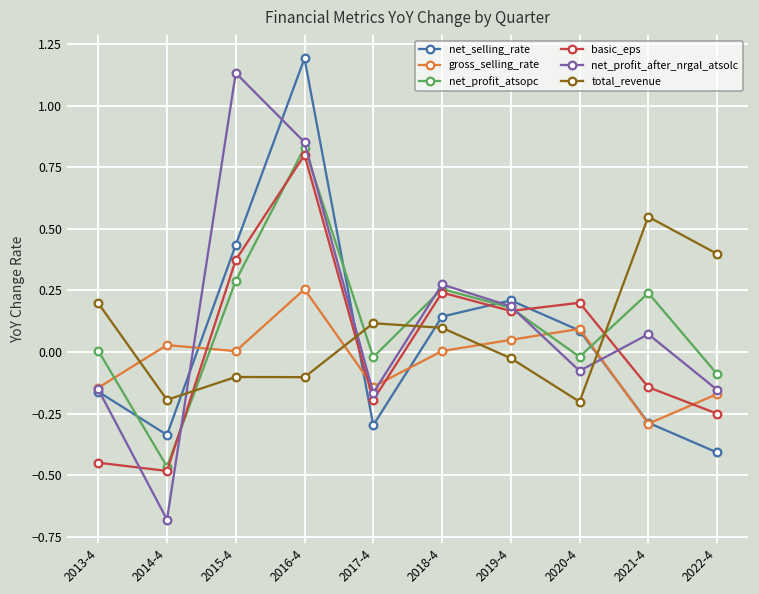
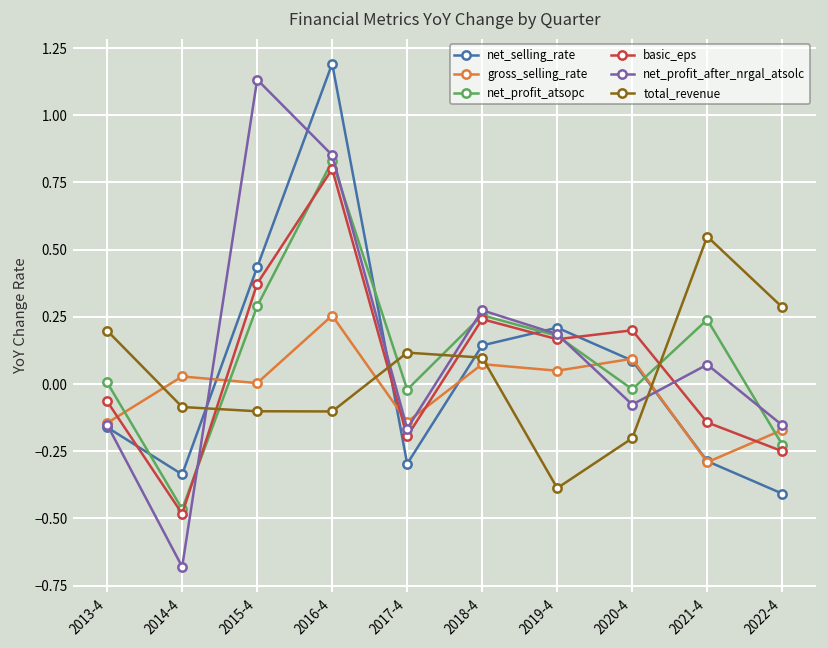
  {
    "gross_selling_rate": {
      "2014-4": 0.03,
      "2015-4": 0.00,
      "2016-4": 0.25,
      "2017-4": -0.14,
-     "2018-4": 0.00,
+     "2018-4": 0.07,
      "2019-4": 0.05,
      "2022-4": -0.17
    },
    "net_profit_atsopc": {
      "2013-4": 0.01,
      "2014-4": -0.47,
      "2015-4": 0.29,
      "2016-4": 0.83,
      "2017-4": -0.02,
      "2018-4": 0.26,
      "2020-4": -0.02,
      "2021-4": 0.24,
-     "2022-4": -0.09
+     "2022-4": -0.23
    },
    "basic_eps": {
-     "2013-4": -0.45,
+     "2013-4": -0.06,
      "2014-4": -0.48,
      "2015-4": 0.37,
      "2016-4": 0.80,
      "2017-4": -0.19,
      "2018-4": 0.24,
      "2019-4": 0.17,
      "2020-4": 0.20,
      "2021-4": -0.14,
      "2022-4": -0.25
    },
    "total_revenue": {
      "2013-4": 0.20,
-     "2014-4": -0.19,
+     "2014-4": -0.09,
      "2015-4": -0.10,
      "2016-4": -0.10,
      "2017-4": 0.12,
      "2018-4": 0.10,
-     "2019-4": -0.03,
+     "2019-4": -0.39,
      "2020-4": -0.20,
      "2021-4": 0.55,
-     "2022-4": 0.40
+     "2022-4": 0.29
    }
  }
